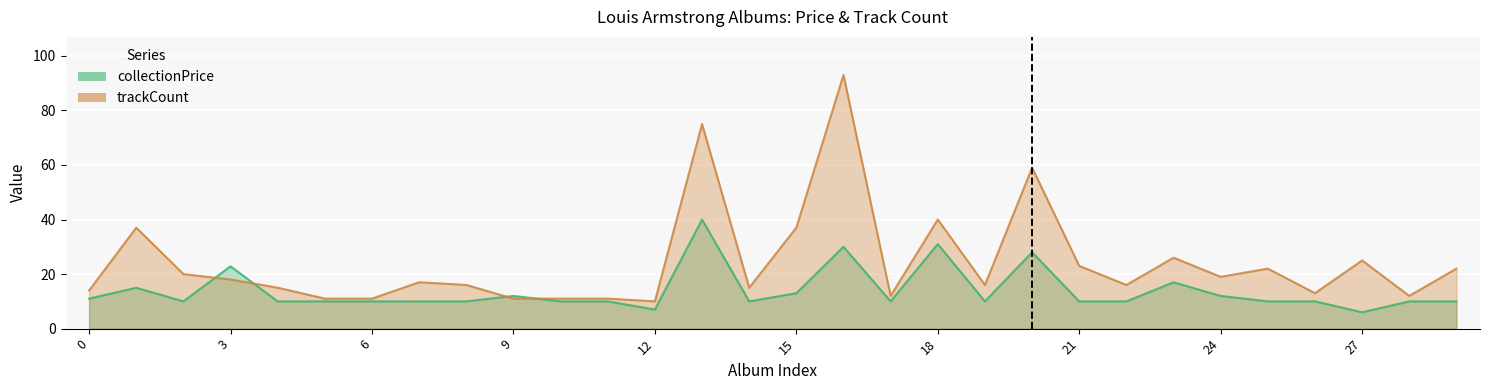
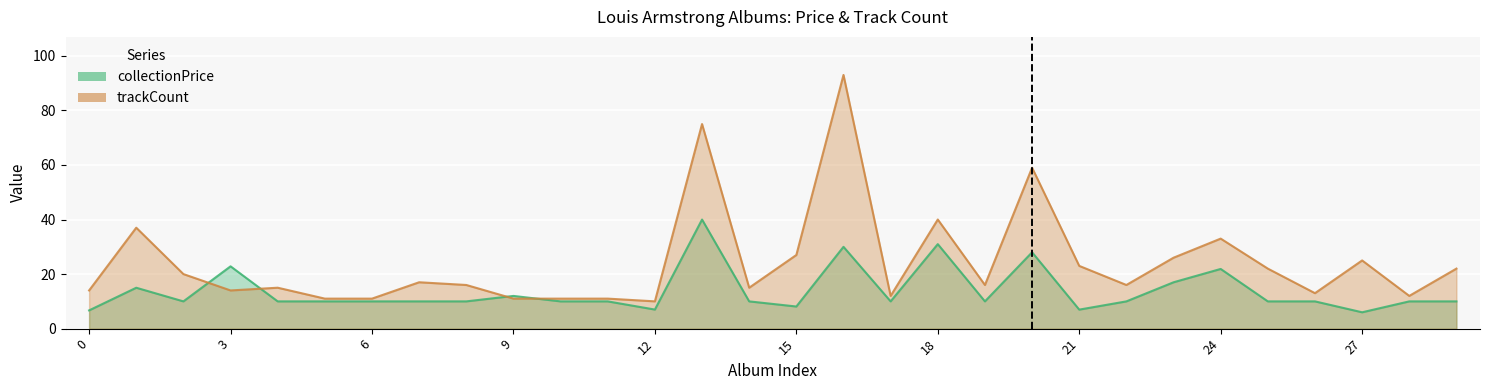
  {
    "collectionPrice": {
-     "0": 11,
+     "0": 7,
      "3": 23,
      "6": 10,
      "9": 12,
      "12": 7,
-     "15": 13,
+     "15": 8,
      "18": 31,
-     "21": 10,
-     "24": 12,
+     "21": 7,
+     "24": 22,
      "27": 6
    },
    "trackCount": {
      "0": 14,
-     "3": 18,
+     "3": 14,
      "6": 11,
      "9": 11,
      "12": 10,
-     "15": 37,
+     "15": 27,
      "18": 40,
      "21": 23,
-     "24": 19,
+     "24": 33,
      "27": 25
    }
  }
